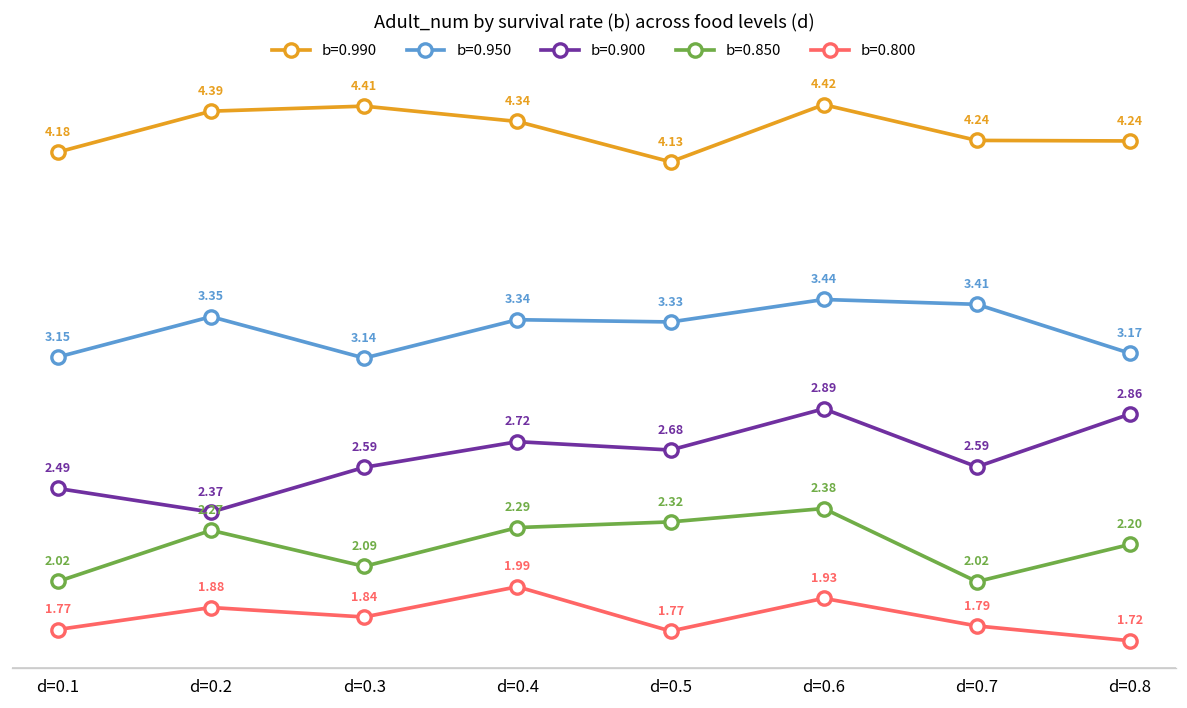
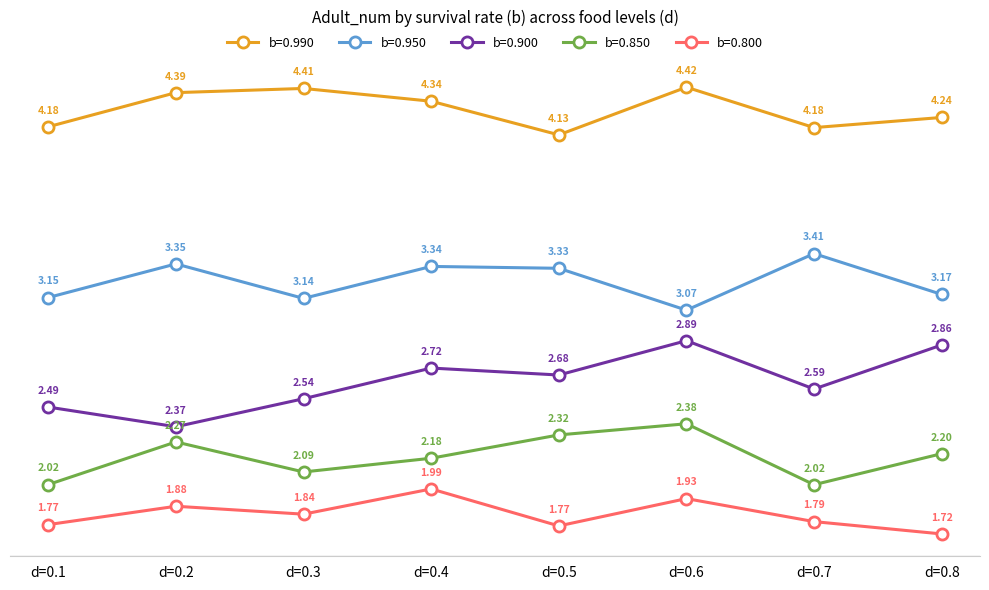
  {
    "b=0.990": {
      "d=0.1": 4.18,
      "d=0.2": 4.39,
      "d=0.3": 4.41,
      "d=0.4": 4.34,
      "d=0.5": 4.13,
      "d=0.6": 4.42,
-     "d=0.7": 4.24,
+     "d=0.7": 4.18,
      "d=0.8": 4.24
    },
    "b=0.950": {
      "d=0.1": 3.15,
      "d=0.2": 3.35,
      "d=0.3": 3.14,
      "d=0.4": 3.34,
      "d=0.5": 3.33,
-     "d=0.6": 3.44,
+     "d=0.6": 3.07,
      "d=0.7": 3.41,
      "d=0.8": 3.17
    },
    "b=0.900": {
      "d=0.1": 2.49,
      "d=0.2": 2.37,
-     "d=0.3": 2.59,
+     "d=0.3": 2.54,
      "d=0.4": 2.72,
      "d=0.5": 2.68,
      "d=0.6": 2.89,
      "d=0.7": 2.59,
      "d=0.8": 2.86
    },
    "b=0.850": {
      "d=0.1": 2.02,
      "d=0.3": 2.09,
-     "d=0.4": 2.29,
+     "d=0.4": 2.18,
      "d=0.5": 2.32,
      "d=0.6": 2.38,
      "d=0.7": 2.02,
      "d=0.8": 2.20
    },
    "b=0.800": {
      "d=0.1": 1.77,
      "d=0.2": 1.88,
      "d=0.3": 1.84,
      "d=0.4": 1.99,
      "d=0.5": 1.77,
      "d=0.6": 1.93,
      "d=0.7": 1.79,
      "d=0.8": 1.72
    }
  }
